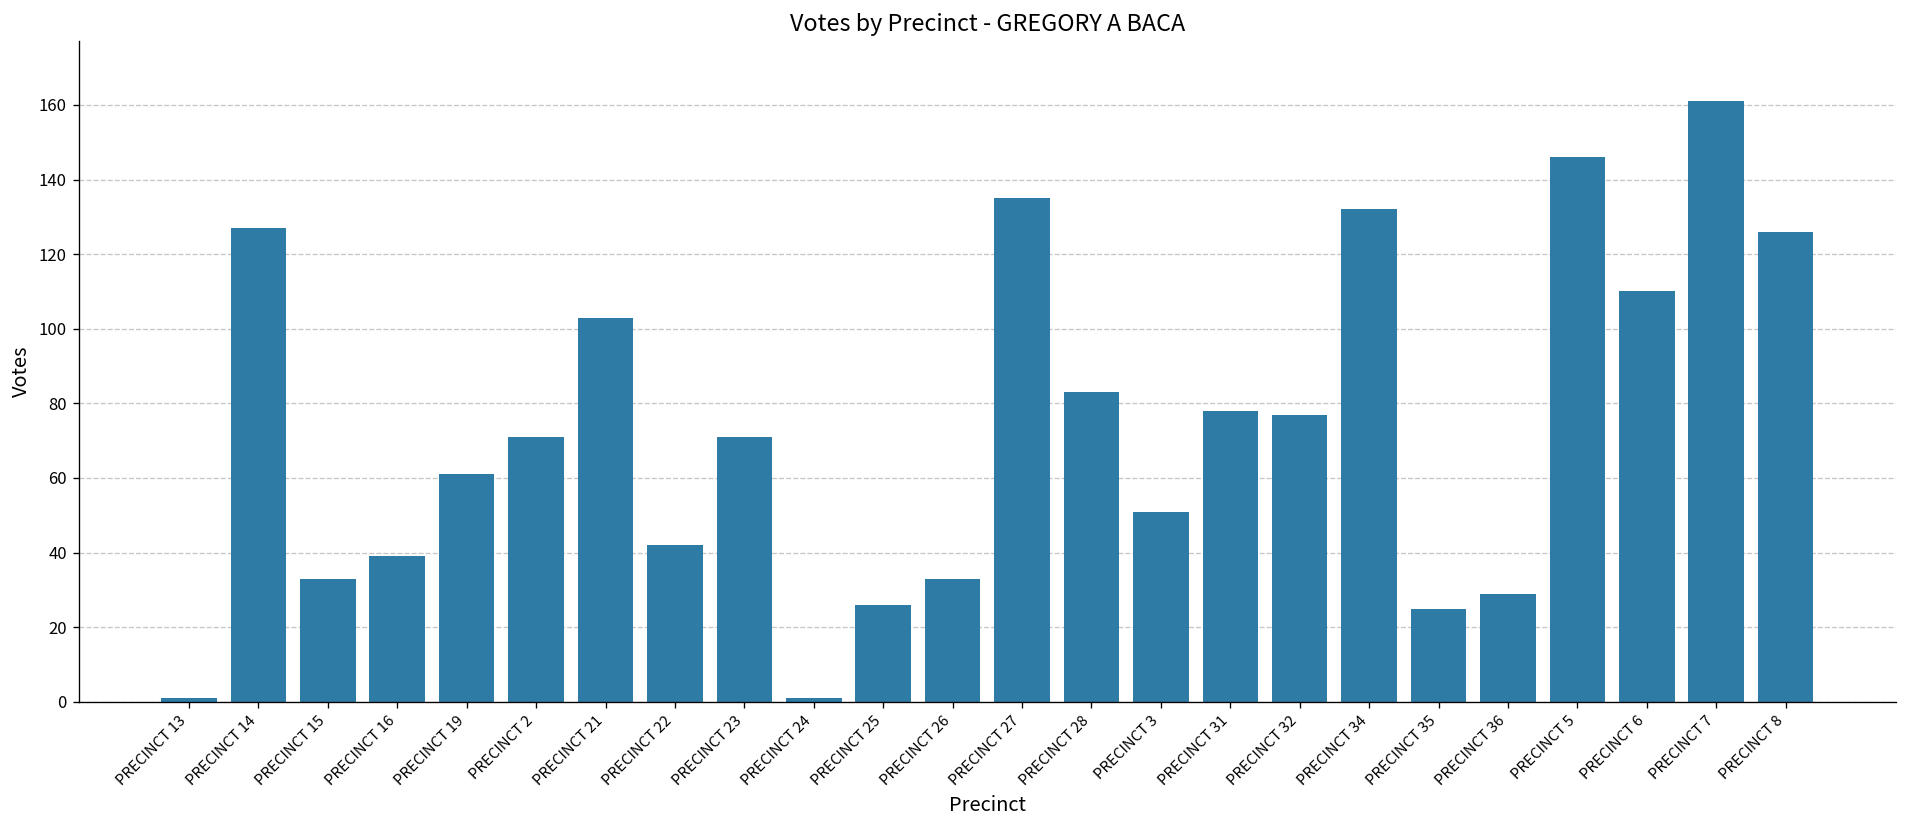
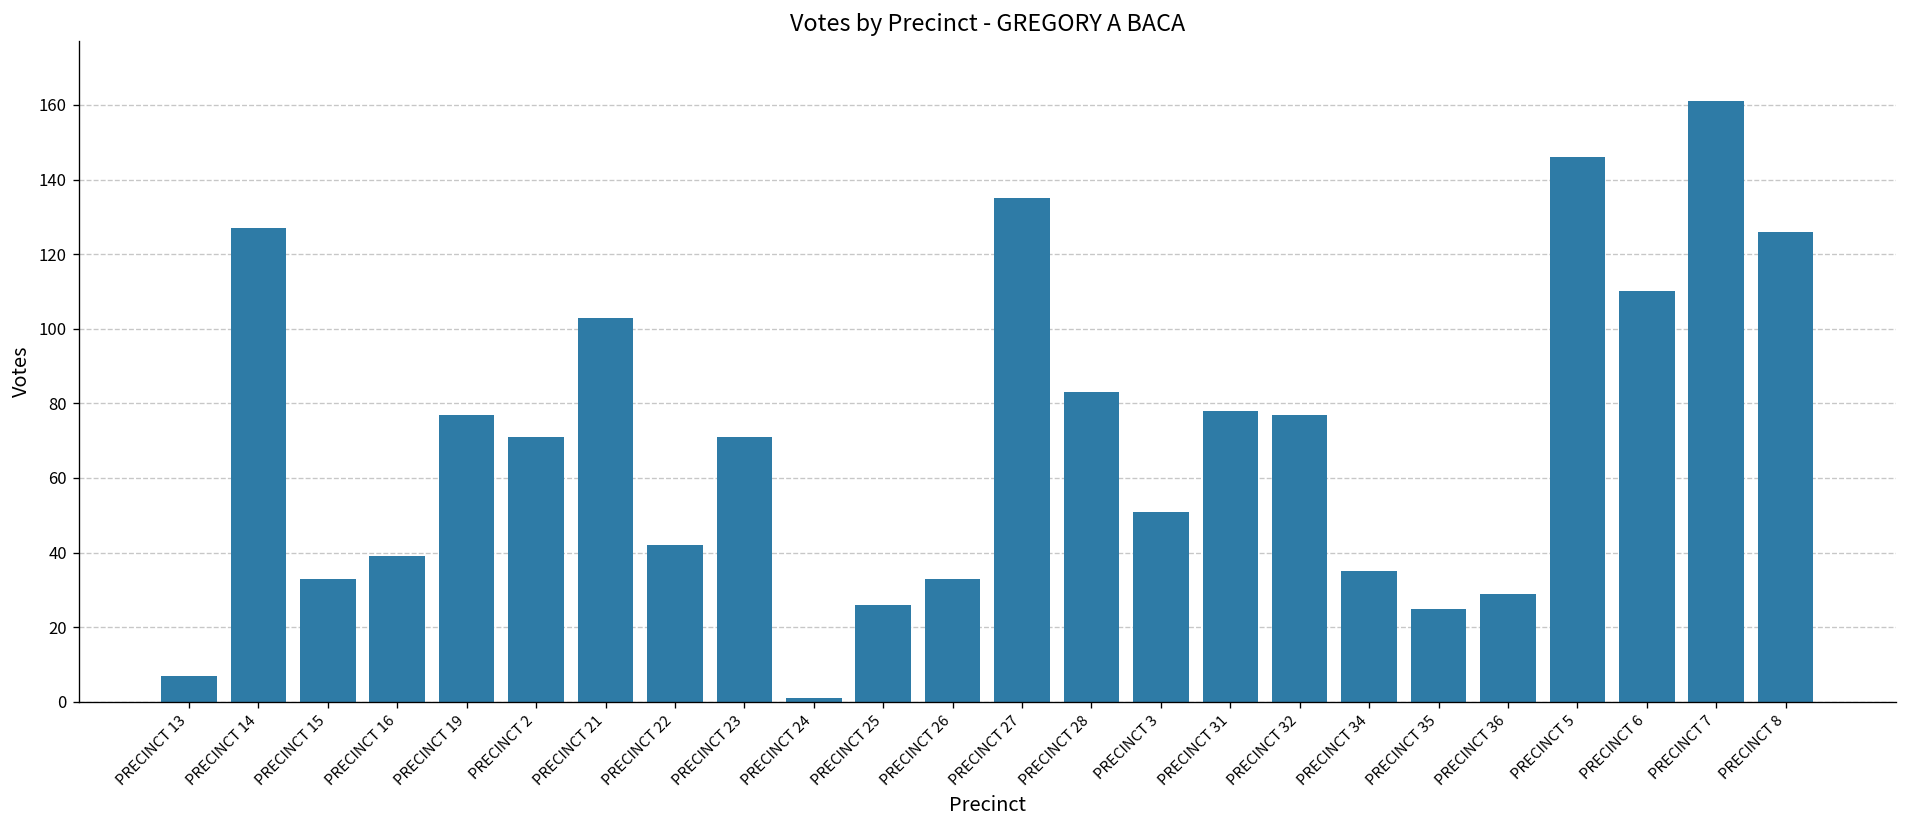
  {
-   "PRECINCT 13": 1,
+   "PRECINCT 13": 7,
    "PRECINCT 14": 127,
    "PRECINCT 15": 33,
    "PRECINCT 16": 39,
-   "PRECINCT 19": 61,
+   "PRECINCT 19": 77,
    "PRECINCT 2": 71,
    "PRECINCT 21": 103,
    "PRECINCT 22": 42,
    "PRECINCT 23": 71,
    "PRECINCT 24": 1,
    "PRECINCT 25": 26,
    "PRECINCT 26": 33,
    "PRECINCT 27": 135,
    "PRECINCT 28": 83,
    "PRECINCT 3": 51,
    "PRECINCT 31": 78,
    "PRECINCT 32": 77,
-   "PRECINCT 34": 132,
+   "PRECINCT 34": 35,
    "PRECINCT 35": 25,
    "PRECINCT 36": 29,
    "PRECINCT 5": 146,
    "PRECINCT 6": 110,
    "PRECINCT 7": 161,
    "PRECINCT 8": 126
  }
